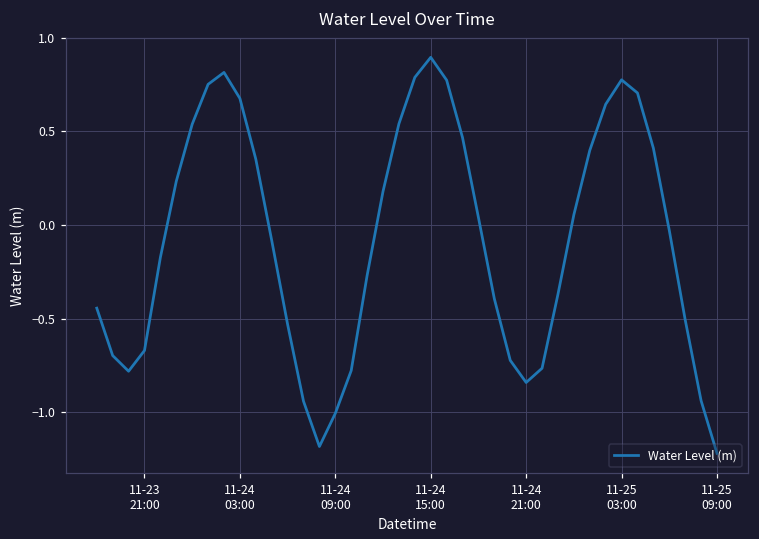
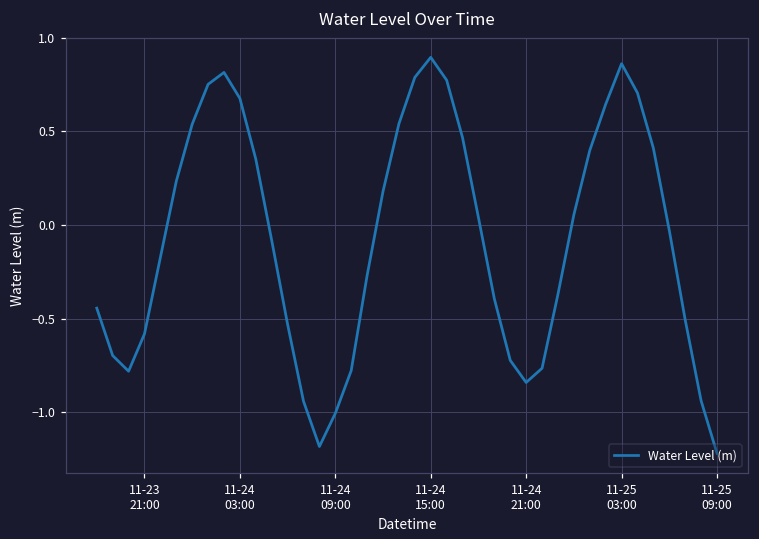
  {
-   "11-23 21:00": -0.67,
+   "11-23 21:00": -0.58,
    "11-24 03:00": 0.68,
    "11-24 09:00": -1.01,
    "11-24 15:00": 0.89,
    "11-24 21:00": -0.84,
-   "11-25 03:00": 0.77
+   "11-25 03:00": 0.86
  }
